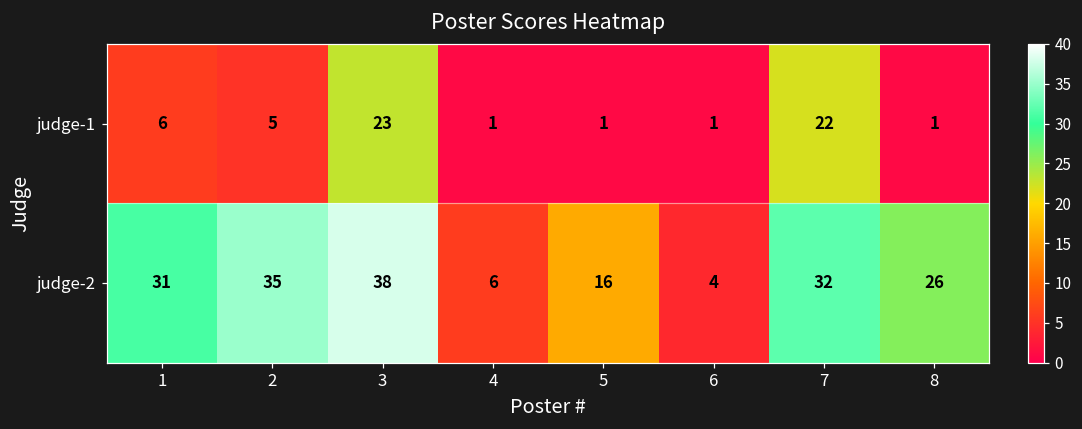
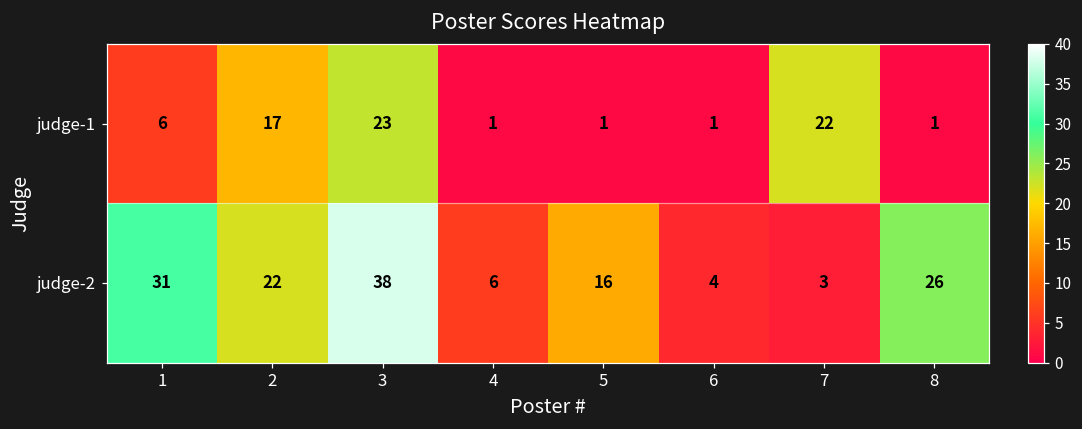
  {
    "judge-1": {
      "1": 6,
-     "2": 5,
+     "2": 17,
      "3": 23,
      "4": 1,
      "5": 1,
      "6": 1,
      "7": 22,
      "8": 1
    },
    "judge-2": {
      "1": 31,
-     "2": 35,
+     "2": 22,
      "3": 38,
      "4": 6,
      "5": 16,
      "6": 4,
-     "7": 32,
+     "7": 3,
      "8": 26
    }
  }
